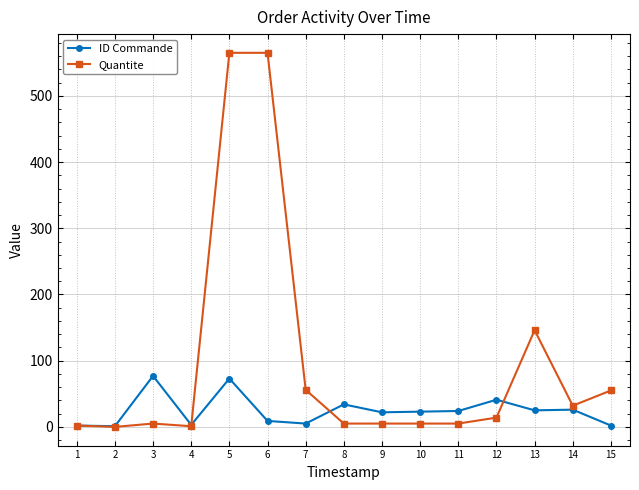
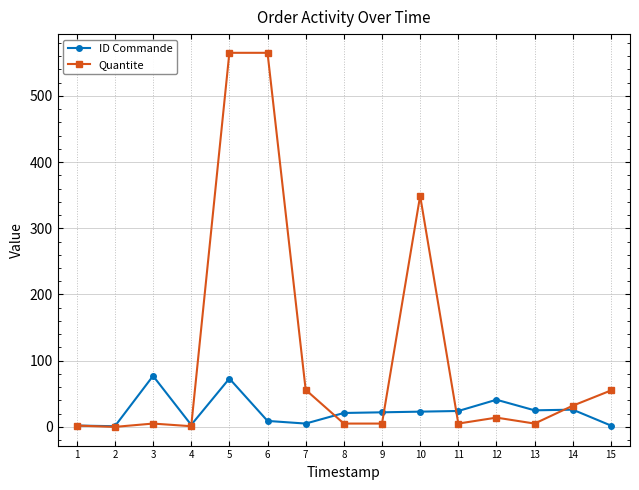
  {
    "ID Commande": {
      "3": 80,
      "5": 70,
      "6": 10,
      "7": 10,
-     "8": 30,
+     "8": 20,
      "9": 20,
      "10": 20,
      "11": 20,
      "12": 40,
      "13": 30,
      "14": 30,
      "15": 0
    },
    "Quantite": {
      "3": 10,
      "5": 570,
      "6": 570,
      "7": 60,
      "8": 10,
      "9": 10,
-     "10": 10,
+     "10": 350,
      "11": 10,
      "12": 10,
-     "13": 150,
+     "13": 10,
      "14": 30,
      "15": 60
    }
  }
